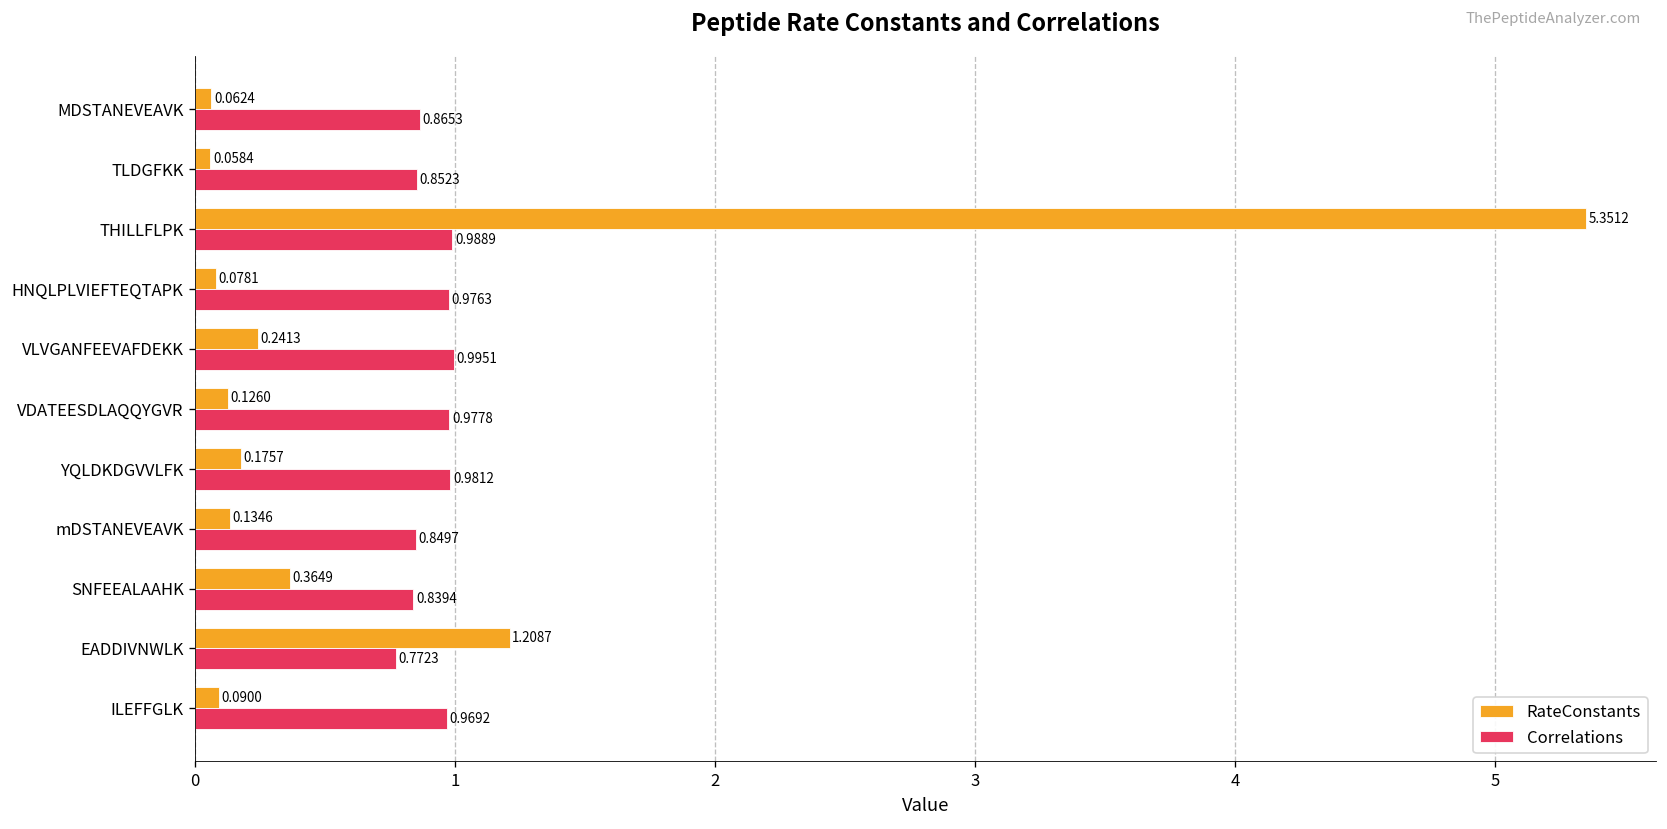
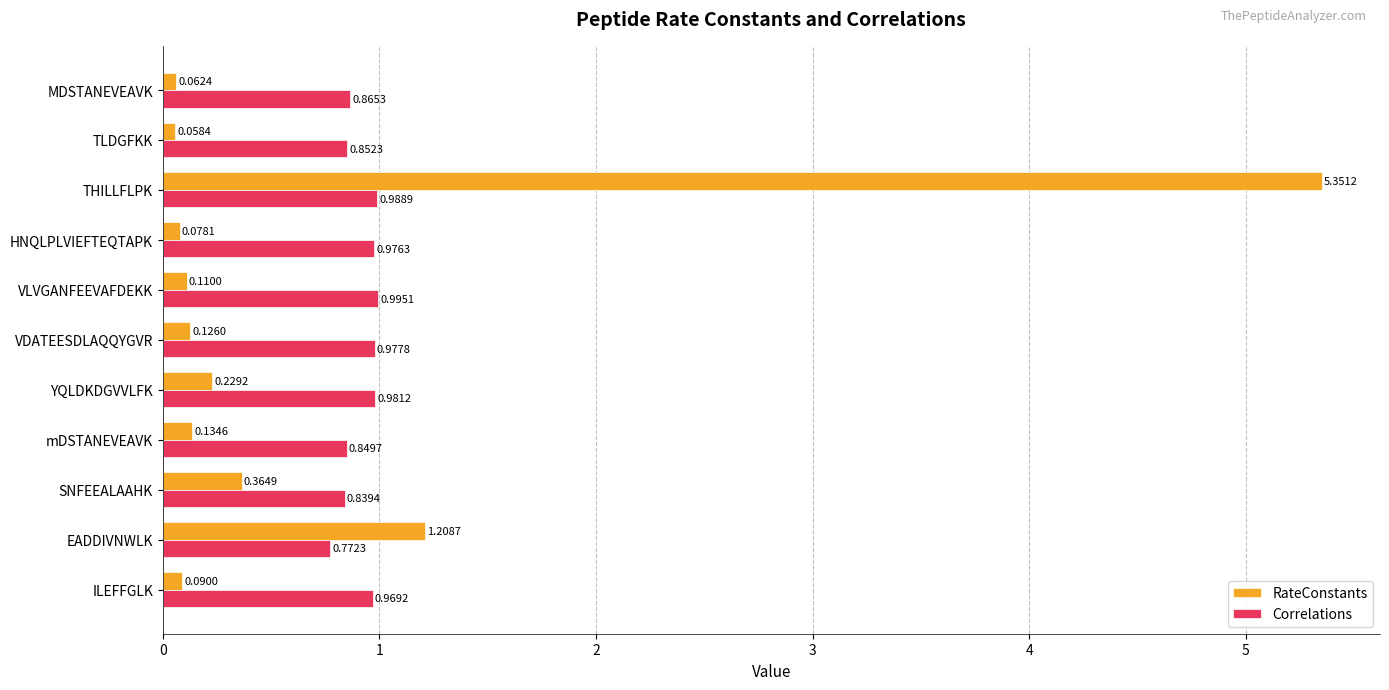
  {
    "RateConstants": {
      "MDSTANEVEAVK": 0.0624,
      "TLDGFKK": 0.0584,
      "THILLFLPK": 5.3512,
      "HNQLPLVIEFTEQTAPK": 0.0781,
-     "VLVGANFEEVAFDEKK": 0.2413,
+     "VLVGANFEEVAFDEKK": 0.1100,
      "VDATEESDLAQQYGVR": 0.1260,
-     "YQLDKDGVVLFK": 0.1757,
+     "YQLDKDGVVLFK": 0.2292,
      "mDSTANEVEAVK": 0.1346,
      "SNFEEALAAHK": 0.3649,
      "EADDIVNWLK": 1.2087,
      "ILEFFGLK": 0.0900
    },
    "Correlations": {
      "MDSTANEVEAVK": 0.8653,
      "TLDGFKK": 0.8523,
      "THILLFLPK": 0.9889,
      "HNQLPLVIEFTEQTAPK": 0.9763,
      "VLVGANFEEVAFDEKK": 0.9951,
      "VDATEESDLAQQYGVR": 0.9778,
      "YQLDKDGVVLFK": 0.9812,
      "mDSTANEVEAVK": 0.8497,
      "SNFEEALAAHK": 0.8394,
      "EADDIVNWLK": 0.7723,
      "ILEFFGLK": 0.9692
    }
  }
